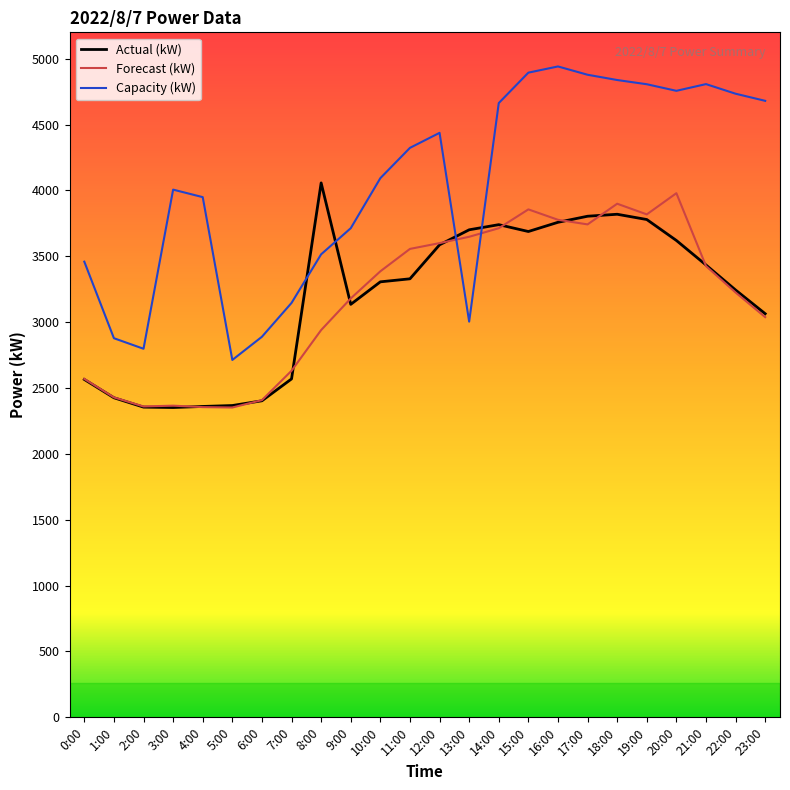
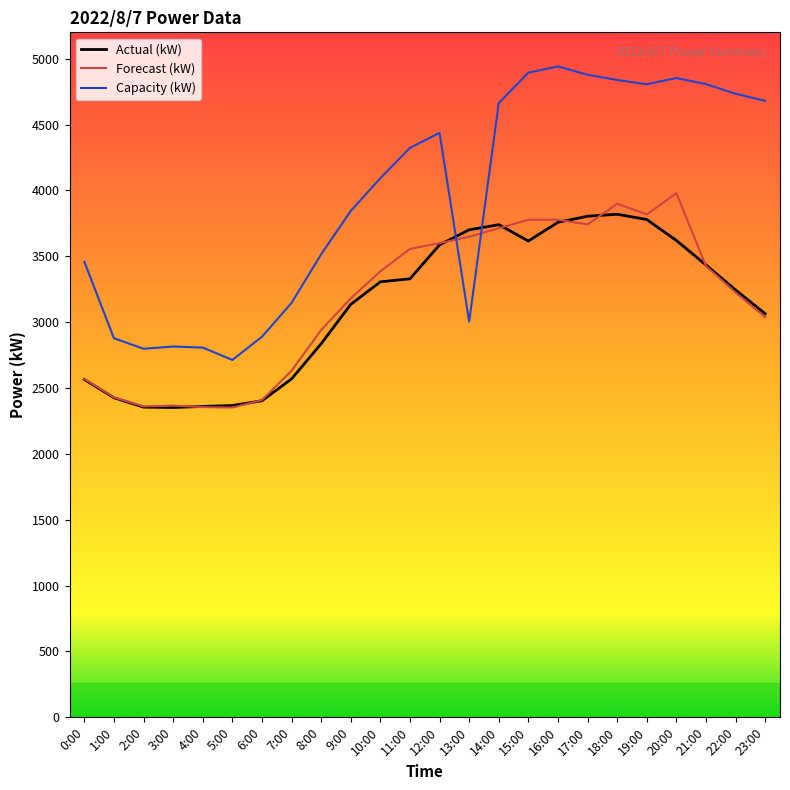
  {
    "Actual (kW)": {
      "7:00": 2570,
-     "8:00": 4060,
+     "8:00": 2840,
      "9:00": 3140,
      "10:00": 3310,
      "11:00": 3330,
      "13:00": 3700,
      "14:00": 3740,
-     "15:00": 3690,
+     "15:00": 3620,
      "17:00": 3800,
      "18:00": 3820,
      "19:00": 3780,
      "20:00": 3620,
      "23:00": 3060
    },
    "Forecast (kW)": {
      "7:00": 2630,
      "8:00": 2940,
      "9:00": 3180,
      "10:00": 3390,
      "11:00": 3560,
      "13:00": 3650,
      "14:00": 3710,
-     "15:00": 3860,
+     "15:00": 3780,
      "17:00": 3740,
      "18:00": 3900,
      "19:00": 3820,
      "20:00": 3980,
      "23:00": 3040
    },
    "Capacity (kW)": {
      "0:00": 3460,
      "1:00": 2880,
      "2:00": 2800,
-     "3:00": 4010,
-     "4:00": 3950,
+     "3:00": 2820,
+     "4:00": 2810,
      "5:00": 2710,
      "6:00": 2890,
      "7:00": 3150,
      "8:00": 3520,
-     "9:00": 3710,
+     "9:00": 3840,
      "10:00": 4090,
      "11:00": 4320,
      "12:00": 4440,
      "13:00": 3000,
      "14:00": 4660,
      "15:00": 4890,
      "16:00": 4940,
      "17:00": 4880,
      "19:00": 4810,
-     "20:00": 4760,
+     "20:00": 4850,
      "21:00": 4810,
      "22:00": 4730,
      "23:00": 4680
    }
  }
